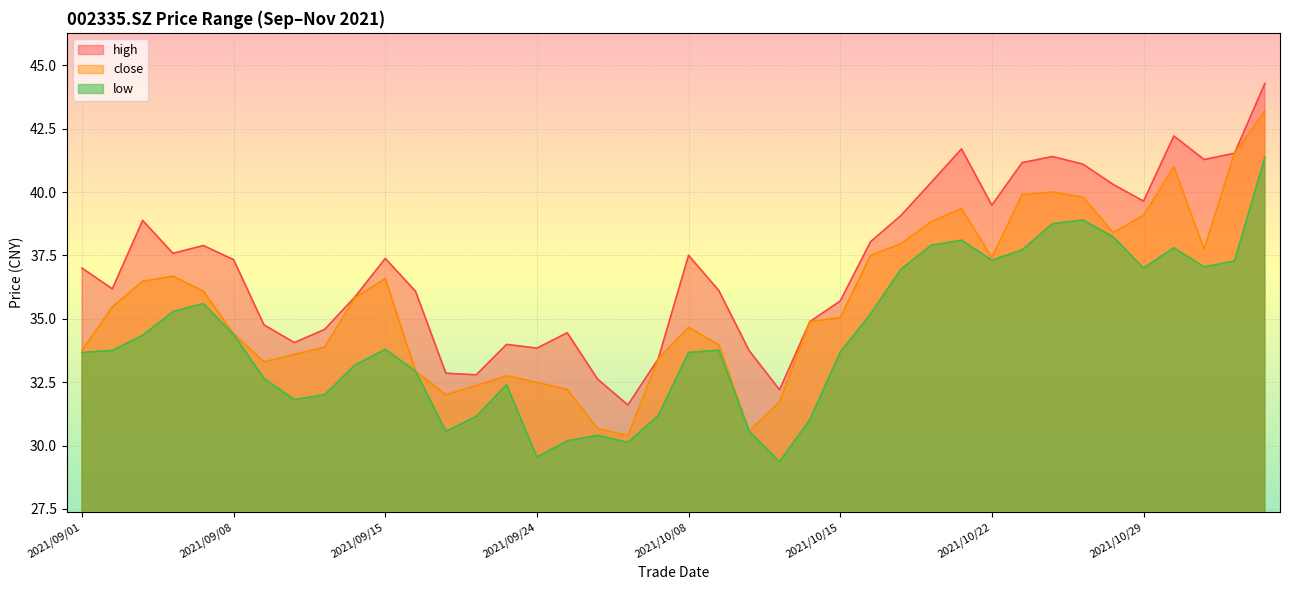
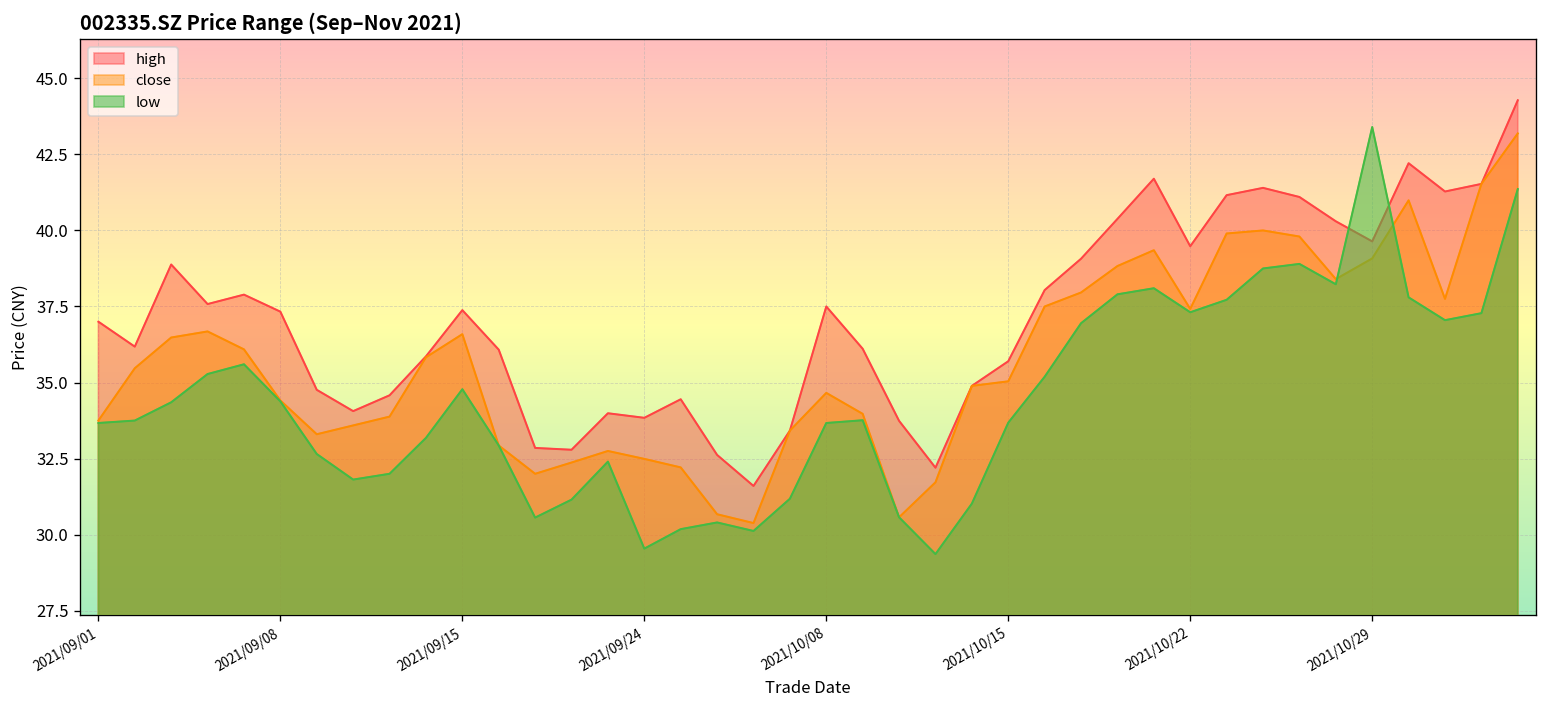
  {
    "high": {
      "2021/09/01": 37.0,
      "2021/09/08": 37.3,
      "2021/09/15": 37.4,
      "2021/09/24": 33.8,
      "2021/10/08": 37.5,
      "2021/10/15": 35.7,
      "2021/10/22": 39.5,
      "2021/10/29": 39.6
    },
    "close": {
      "2021/09/15": 36.6,
      "2021/09/24": 32.5,
      "2021/10/08": 34.7,
      "2021/10/15": 35.0,
      "2021/10/22": 37.4,
      "2021/10/29": 39.1
    },
    "low": {
-     "2021/09/15": 33.8,
+     "2021/09/15": 34.8,
      "2021/09/24": 29.5,
      "2021/10/08": 33.7,
      "2021/10/15": 33.7,
      "2021/10/22": 37.3,
-     "2021/10/29": 37.0
+     "2021/10/29": 43.4
    }
  }
